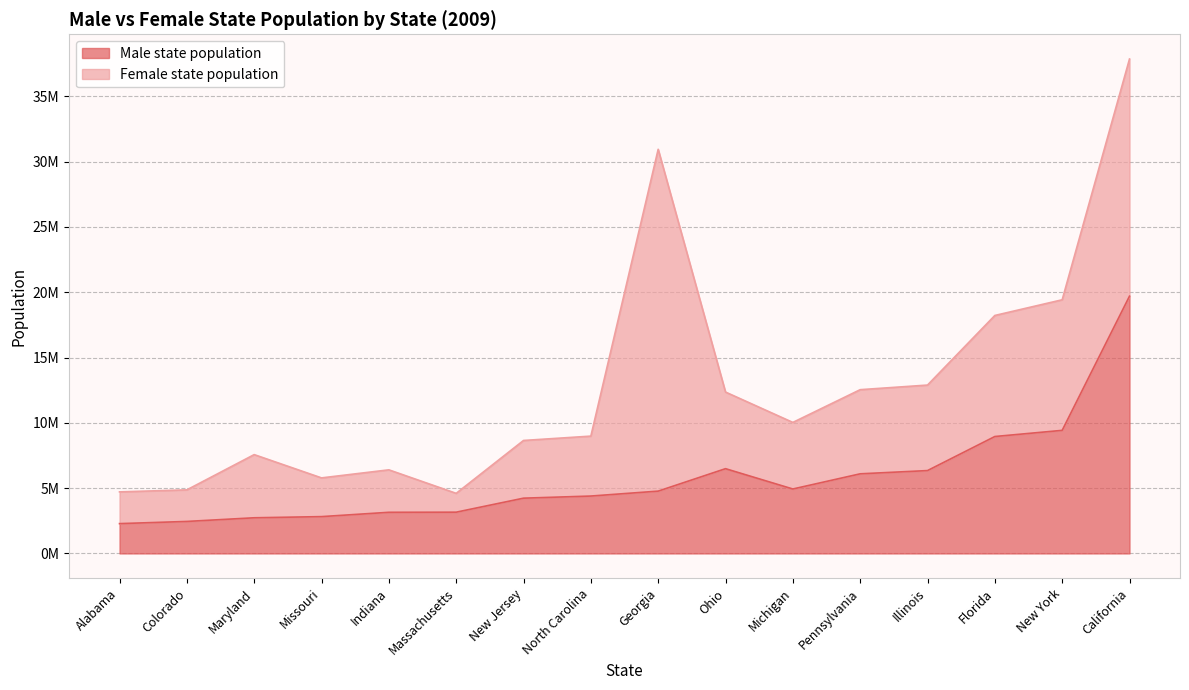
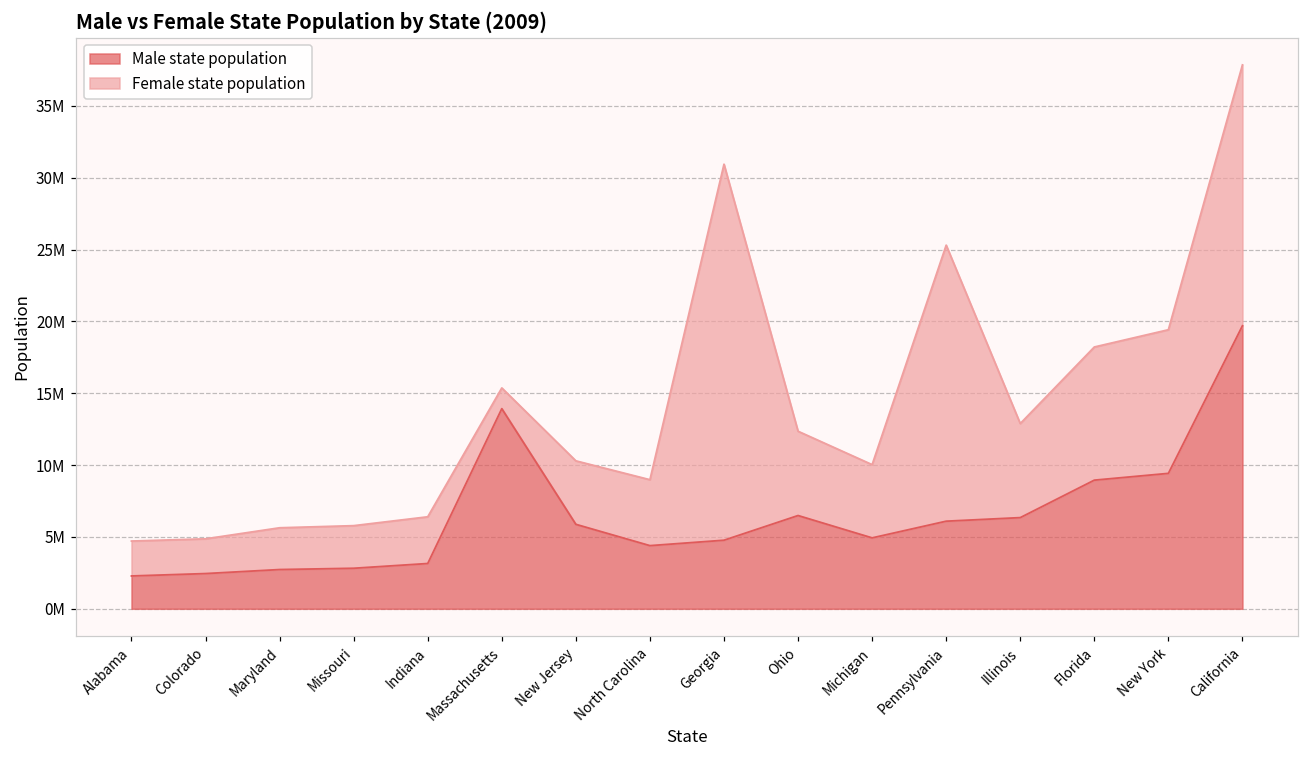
  {
    "Male state population": {
      "Alabama": 2300000,
      "Colorado": 2500000,
      "Maryland": 2700000,
      "Missouri": 2800000,
      "Indiana": 3200000,
-     "Massachusetts": 3200000,
-     "New Jersey": 4200000,
+     "Massachusetts": 13900000,
+     "New Jersey": 5900000,
      "North Carolina": 4400000,
      "Georgia": 4800000,
      "Ohio": 6500000,
      "Michigan": 4900000,
      "Pennsylvania": 6100000,
      "Illinois": 6300000,
      "Florida": 9000000,
      "New York": 9400000,
      "California": 19700000
    },
    "Female state population": {
      "Alabama": 2400000,
      "Colorado": 2400000,
-     "Maryland": 4800000,
+     "Maryland": 2900000,
      "Missouri": 3000000,
      "Indiana": 3300000,
      "Massachusetts": 1400000,
      "New Jersey": 4400000,
      "North Carolina": 4600000,
      "Georgia": 26200000,
      "Ohio": 5900000,
      "Michigan": 5100000,
-     "Pennsylvania": 6400000,
+     "Pennsylvania": 19200000,
      "Illinois": 6500000,
      "Florida": 9300000,
      "New York": 10000000,
      "California": 18200000
    }
  }
